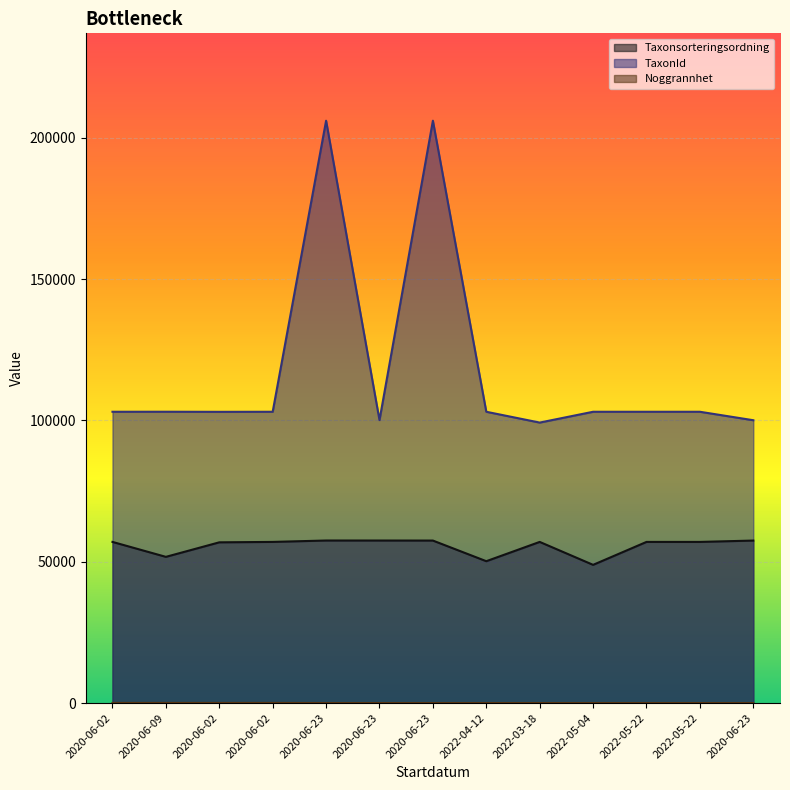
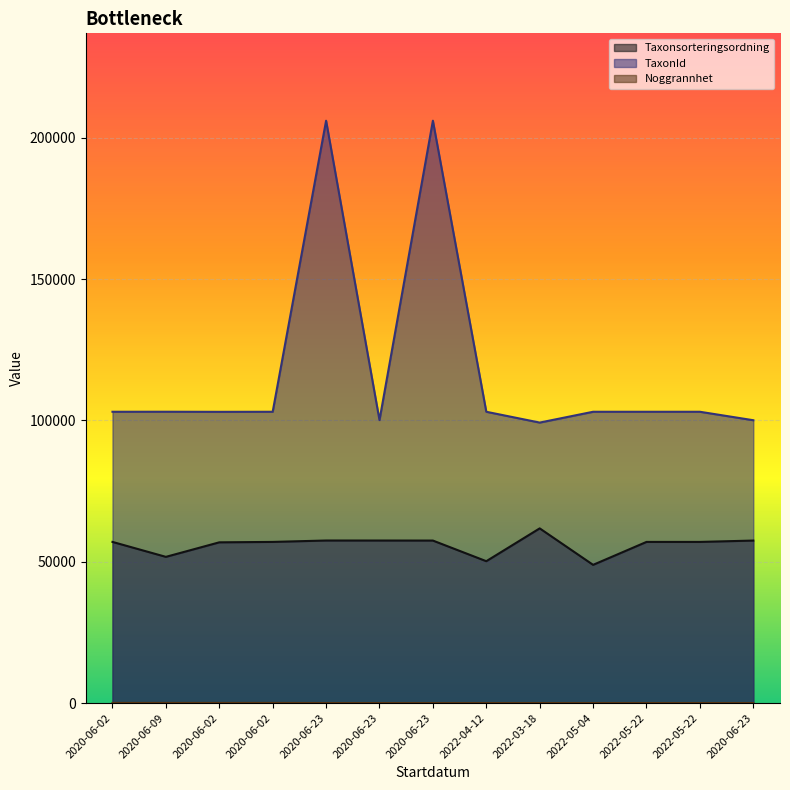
  {
    "Taxonsorteringsordning": {
      "2020-06-09": 52000,
      "2022-04-12": 50000,
-     "2022-03-18": 57000,
+     "2022-03-18": 62000,
      "2022-05-04": 49000
    },
    "TaxonId": {
      "2020-06-09": 103000,
      "2022-04-12": 103000,
      "2022-03-18": 99000,
      "2022-05-04": 103000
    },
    "Noggrannhet": {
      "2020-06-09": 0,
      "2022-04-12": 0,
      "2022-03-18": 0,
      "2022-05-04": 0
    }
  }
